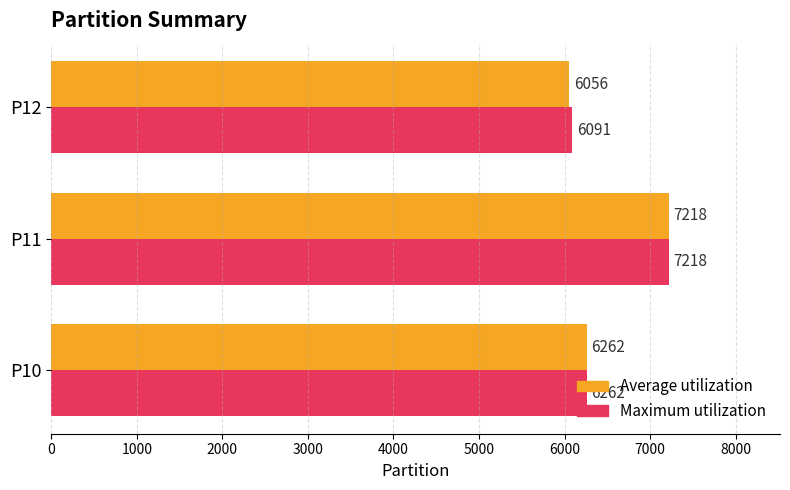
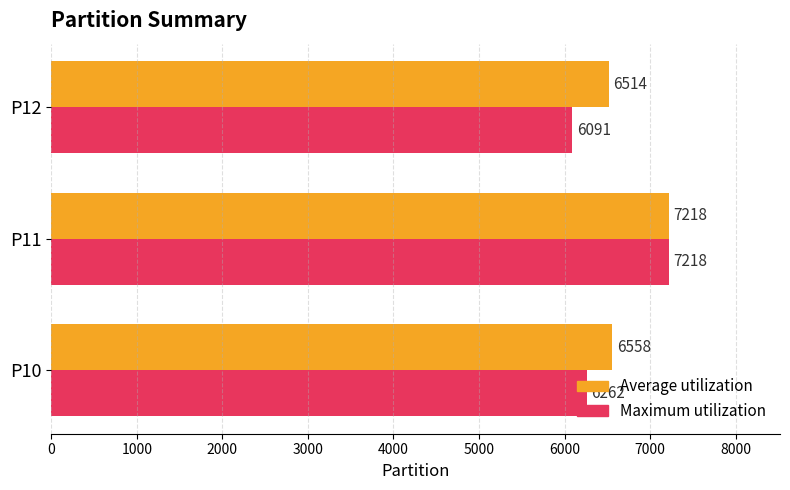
  {
    "Average utilization": {
-     "P12": 6056,
+     "P12": 6514,
      "P11": 7218,
-     "P10": 6262
+     "P10": 6558
    },
    "Maximum utilization": {
      "P12": 6091,
      "P11": 7218,
      "P10": 6262
    }
  }
